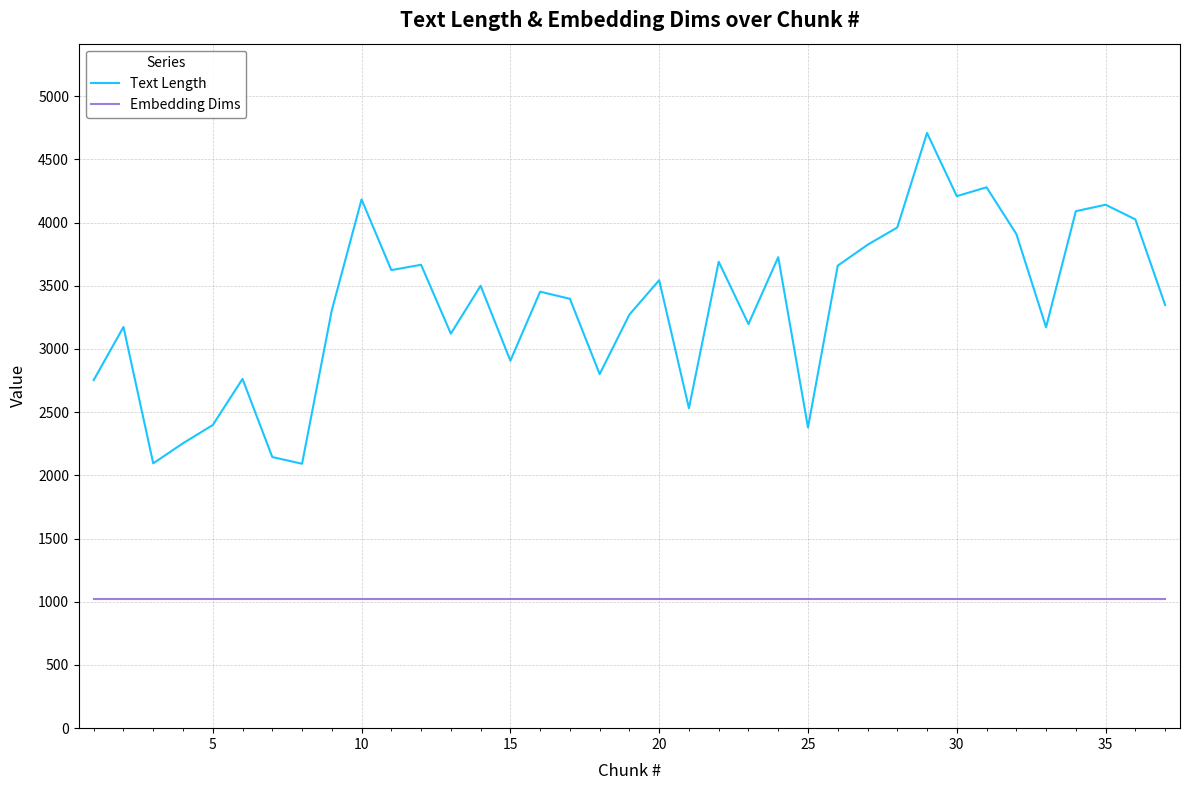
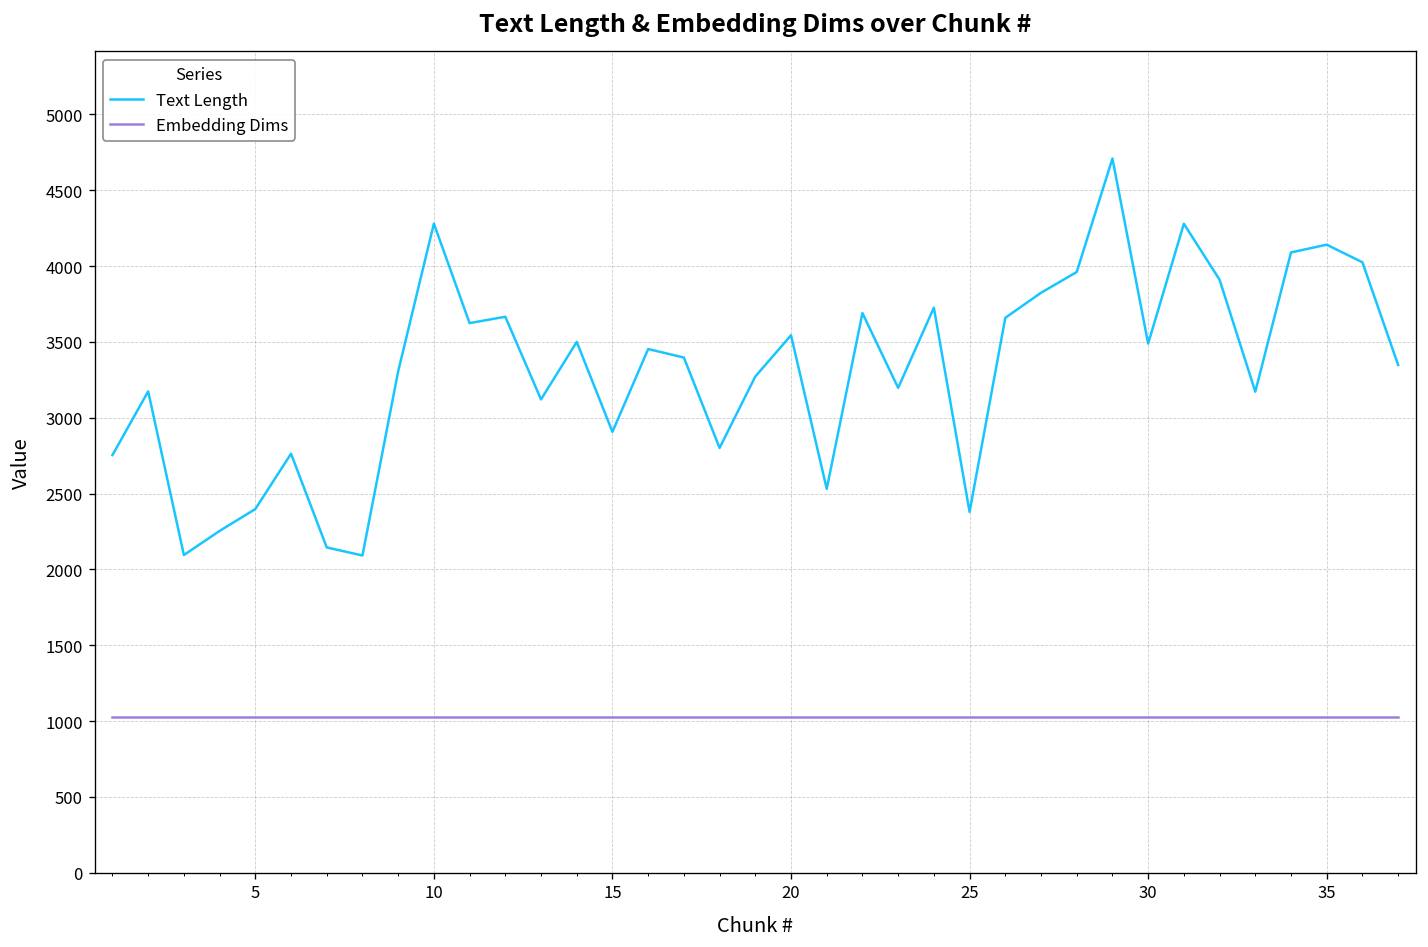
  {
    "Text Length": {
      "5": 2400,
-     "10": 4180,
+     "10": 4280,
      "15": 2910,
      "20": 3540,
      "25": 2380,
-     "30": 4210,
+     "30": 3490,
      "35": 4140
    },
    "Embedding Dims": {
      "5": 1020,
      "10": 1020,
      "15": 1020,
      "20": 1020,
      "25": 1020,
      "30": 1020,
      "35": 1020
    }
  }
